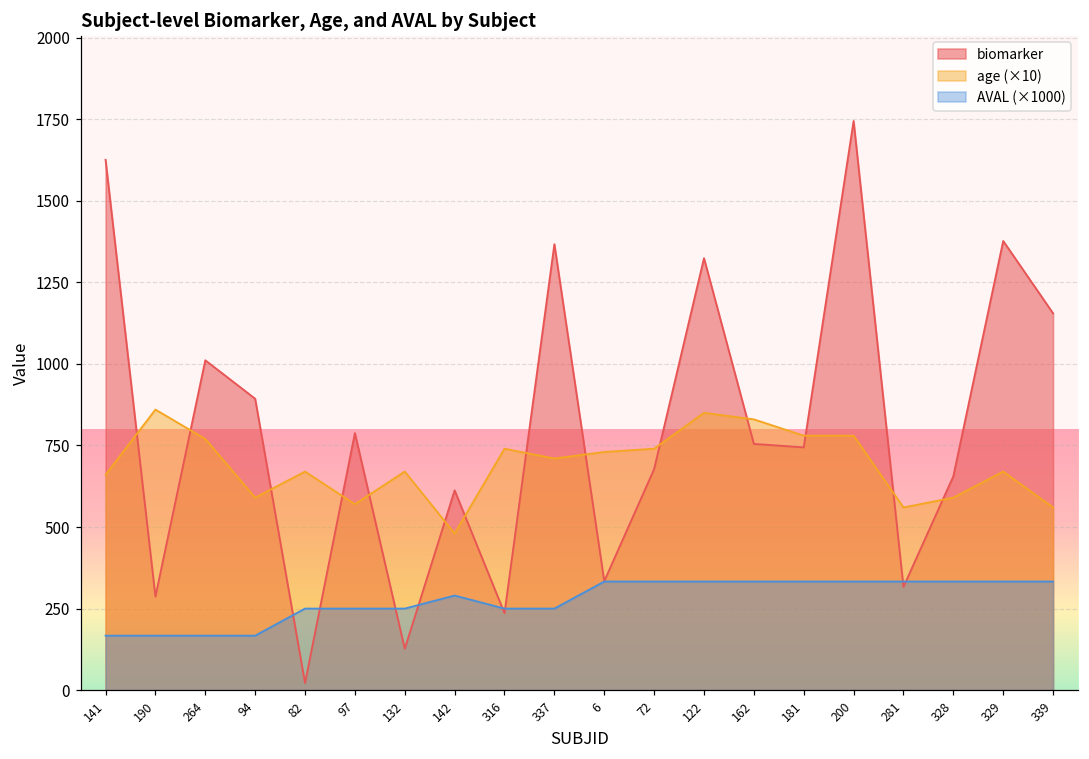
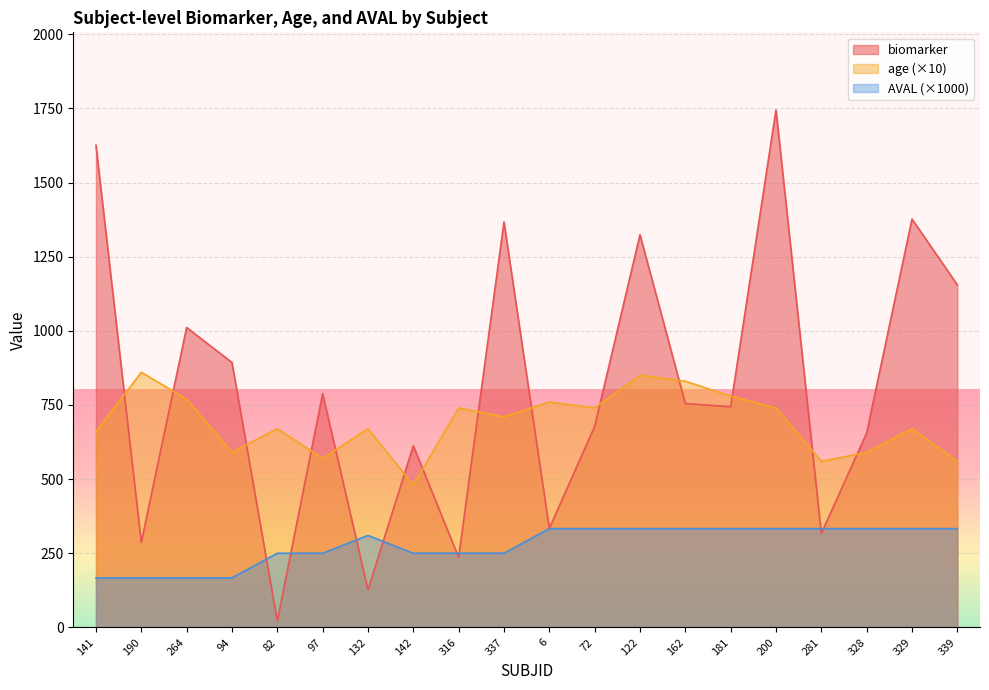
  {
    "biomarker": {
      "141": 1630,
      "190": 290,
      "264": 1010,
      "94": 890,
      "82": 20,
      "97": 790,
      "132": 130,
      "142": 610,
      "316": 240,
      "337": 1370,
      "72": 680,
      "122": 1320,
      "162": 750,
      "181": 740,
      "200": 1740,
      "281": 320,
      "328": 660,
      "329": 1380,
      "339": 1160
    },
    "age (×10)": {
      "141": 660,
      "190": 860,
      "264": 770,
      "94": 590,
      "82": 670,
      "97": 570,
      "132": 670,
      "142": 480,
      "316": 740,
      "337": 710,
-     "6": 730,
+     "6": 760,
      "72": 740,
      "122": 850,
      "162": 830,
      "181": 780,
-     "200": 780,
+     "200": 740,
      "281": 560,
      "328": 590,
      "329": 670,
      "339": 560
    },
    "AVAL (×1000)": {
      "141": 170,
      "190": 170,
      "264": 170,
      "94": 170,
      "82": 250,
      "97": 250,
-     "132": 250,
-     "142": 290,
+     "132": 310,
+     "142": 250,
      "316": 250,
      "337": 250,
      "72": 330,
      "122": 330,
      "162": 330,
      "181": 330,
      "200": 330,
      "281": 330,
      "328": 330,
      "329": 330,
      "339": 330
    }
  }
